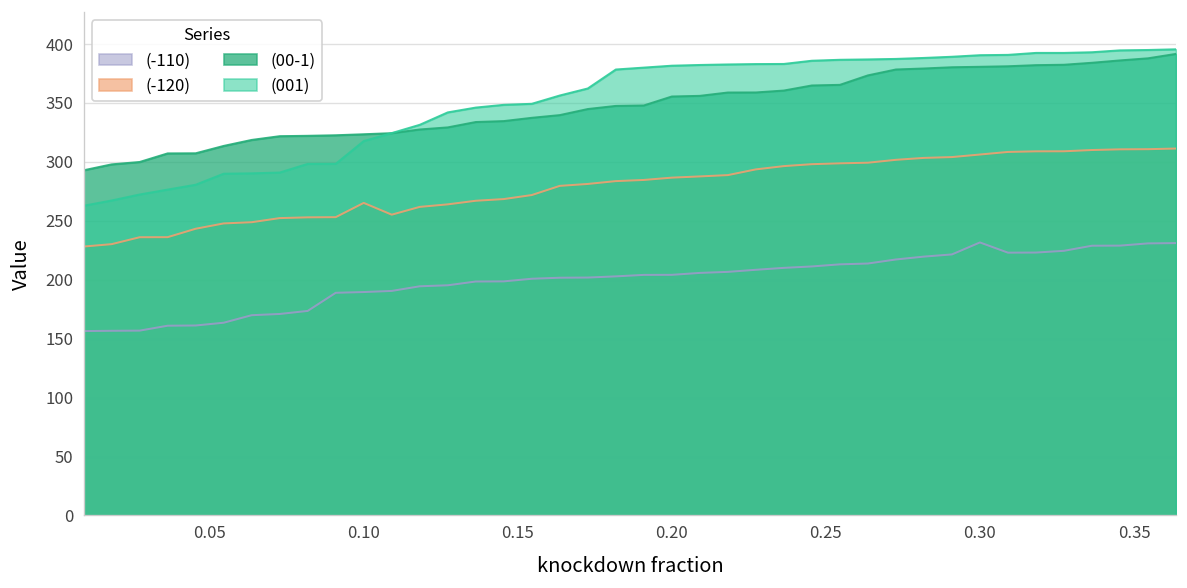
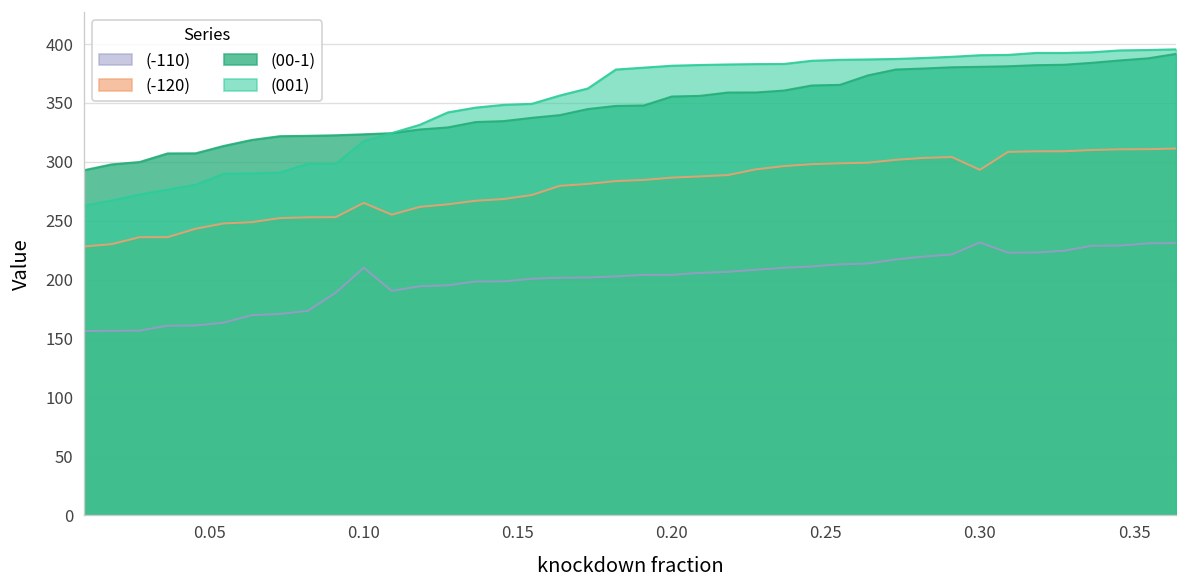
  {
    "(-110)": {
-     "0.10": 190,
+     "0.10": 210,
      "0.20": 200,
      "0.30": 230
    },
    "(-120)": {
      "0.10": 270,
      "0.20": 290,
-     "0.30": 310
+     "0.30": 290
    }
  }
